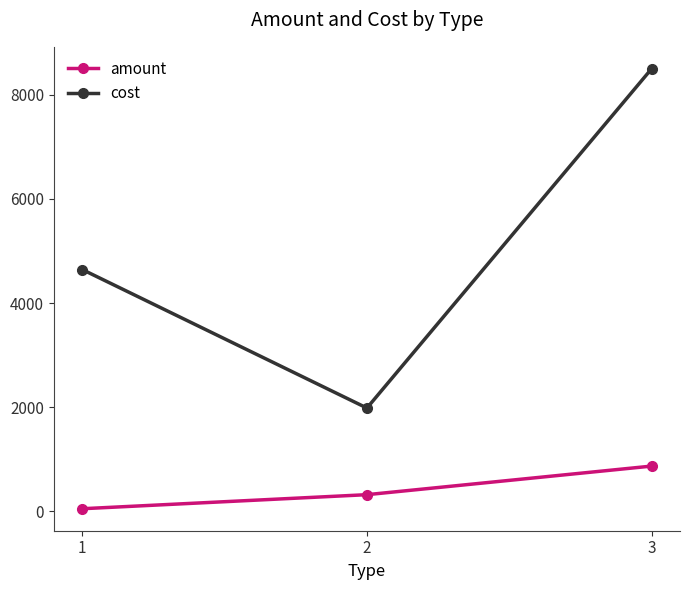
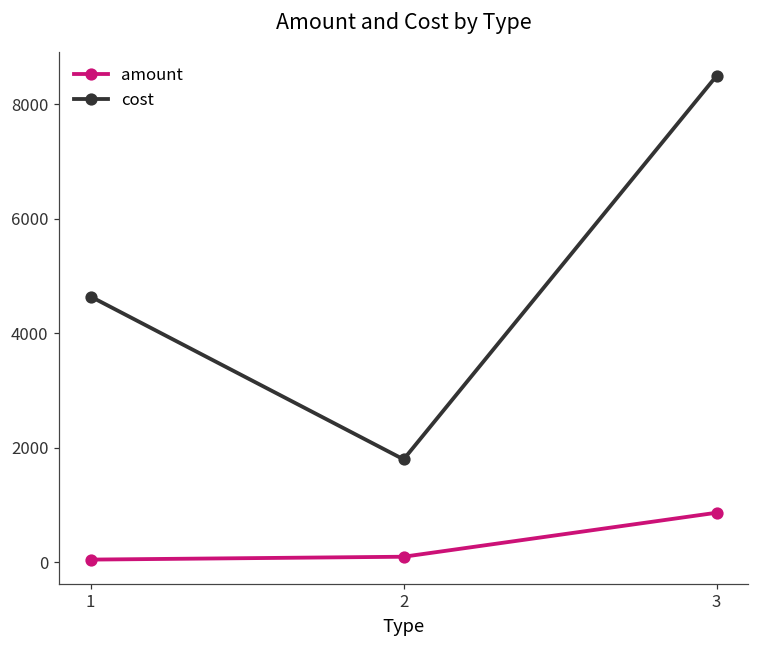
  {
    "amount": {
      "1": 100,
-     "2": 300,
+     "2": 100,
      "3": 900
    },
    "cost": {
      "1": 4600,
-     "2": 2000,
+     "2": 1800,
      "3": 8500
    }
  }
